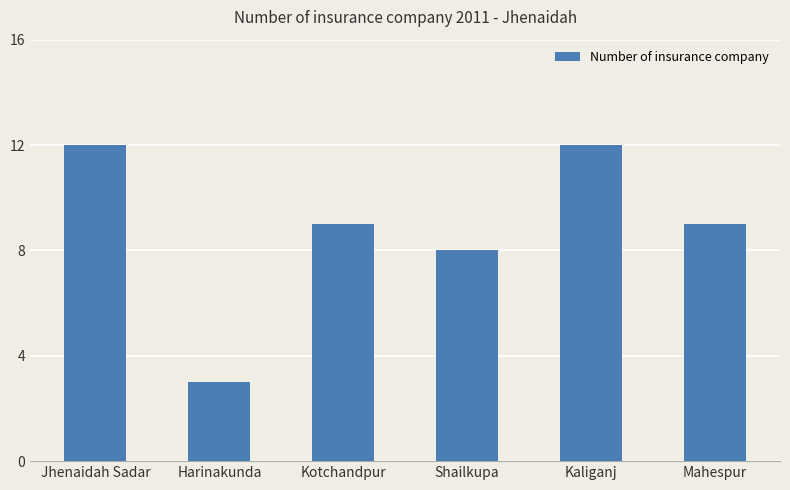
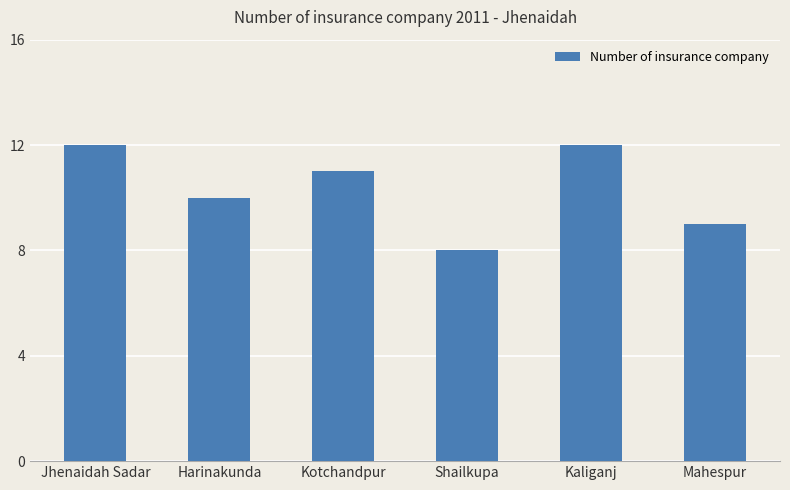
  {
    "Jhenaidah Sadar": 12,
-   "Harinakunda": 3,
-   "Kotchandpur": 9,
+   "Harinakunda": 10,
+   "Kotchandpur": 11,
    "Shailkupa": 8,
    "Kaliganj": 12,
    "Mahespur": 9
  }
